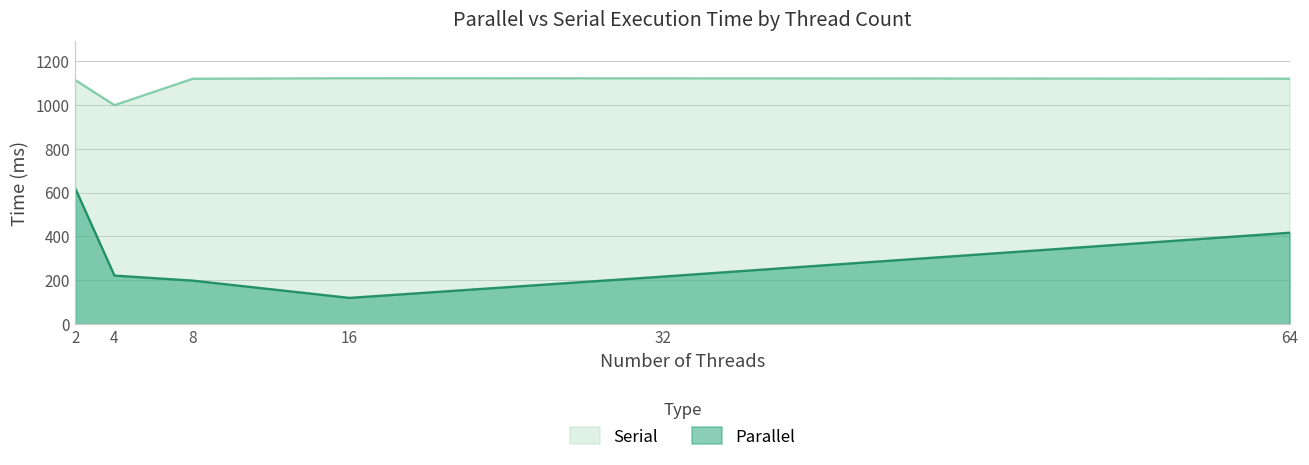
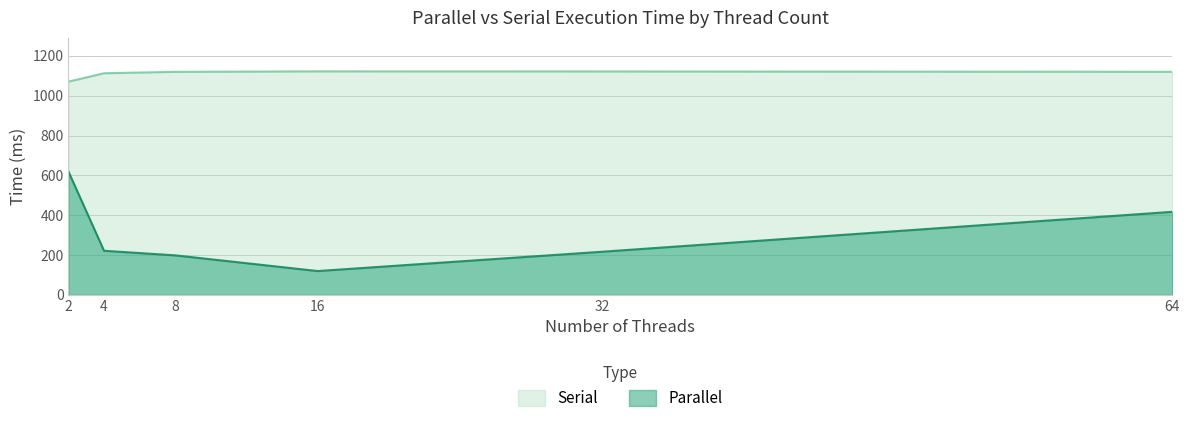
  {
    "Serial": {
-     "2": 1110,
-     "4": 1000,
+     "2": 1070,
+     "4": 1110,
      "8": 1120,
      "16": 1120,
      "32": 1120,
      "64": 1120
    },
    "Parallel": {
      "2": 620,
      "4": 220,
      "8": 200,
      "16": 120,
      "32": 220,
      "64": 420
    }
  }
